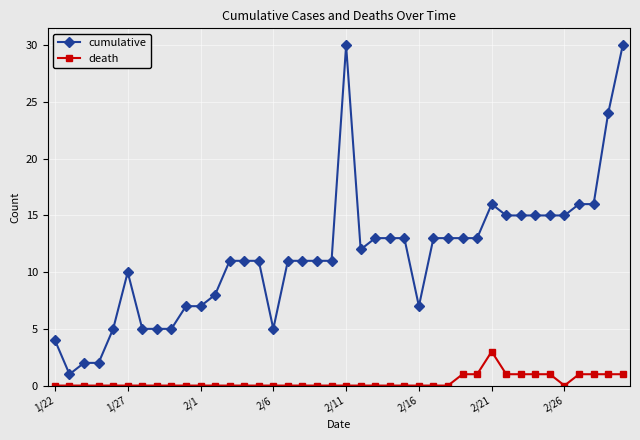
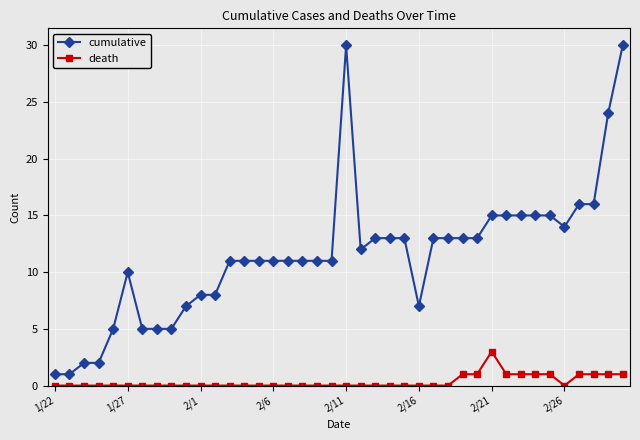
  {
    "cumulative": {
-     "1/22": 4,
+     "1/22": 1,
      "1/27": 10,
-     "2/1": 7,
-     "2/6": 5,
+     "2/1": 8,
+     "2/6": 11,
      "2/11": 30,
      "2/16": 7,
-     "2/21": 16,
-     "2/26": 15
+     "2/21": 15,
+     "2/26": 14
    },
    "death": {
      "1/22": 0,
      "1/27": 0,
      "2/1": 0,
      "2/6": 0,
      "2/11": 0,
      "2/16": 0,
      "2/21": 3,
      "2/26": 0
    }
  }
